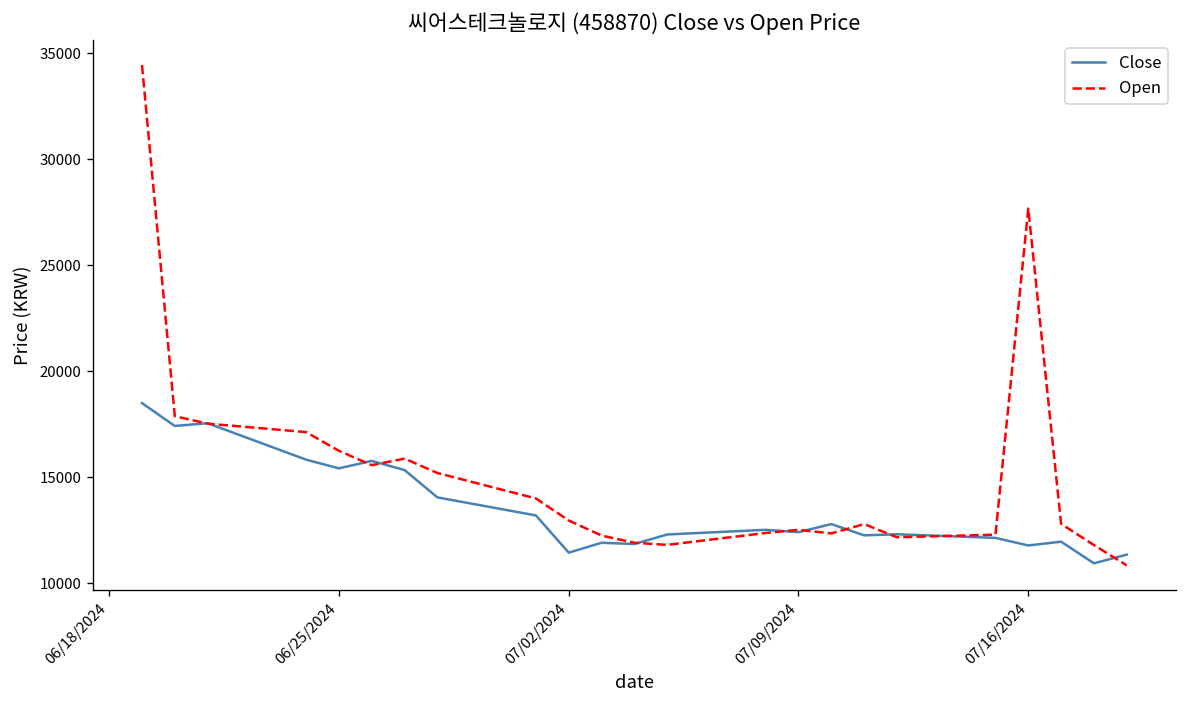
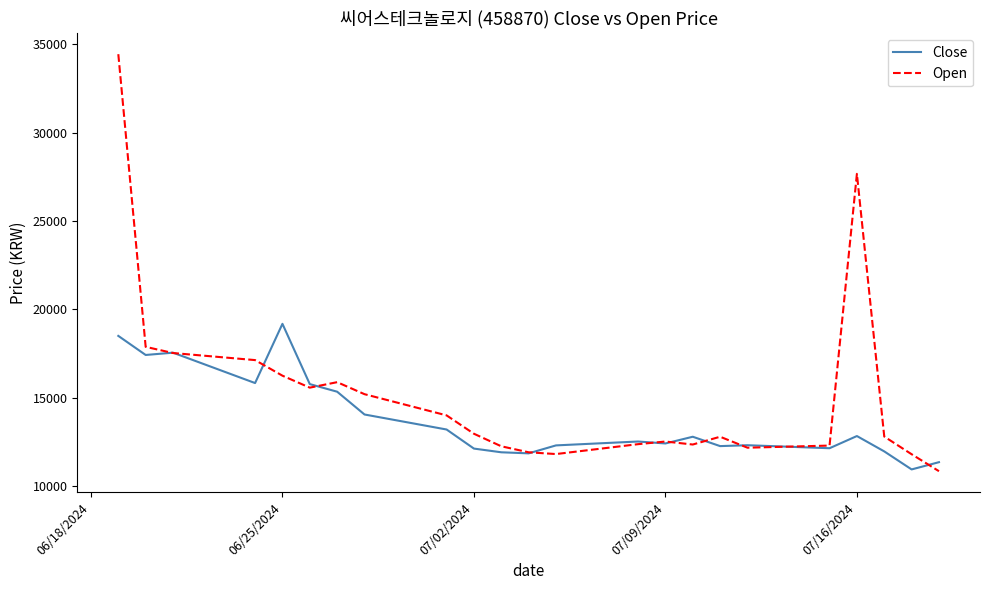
  {
    "Close": {
-     "06/25/2024": 15400,
-     "07/02/2024": 11400,
-     "07/16/2024": 11800
+     "06/25/2024": 19200,
+     "07/02/2024": 12100,
+     "07/16/2024": 12800
    },
    "Open": {
      "06/25/2024": 16200,
      "07/02/2024": 13000,
      "07/16/2024": 27700
    }
  }
